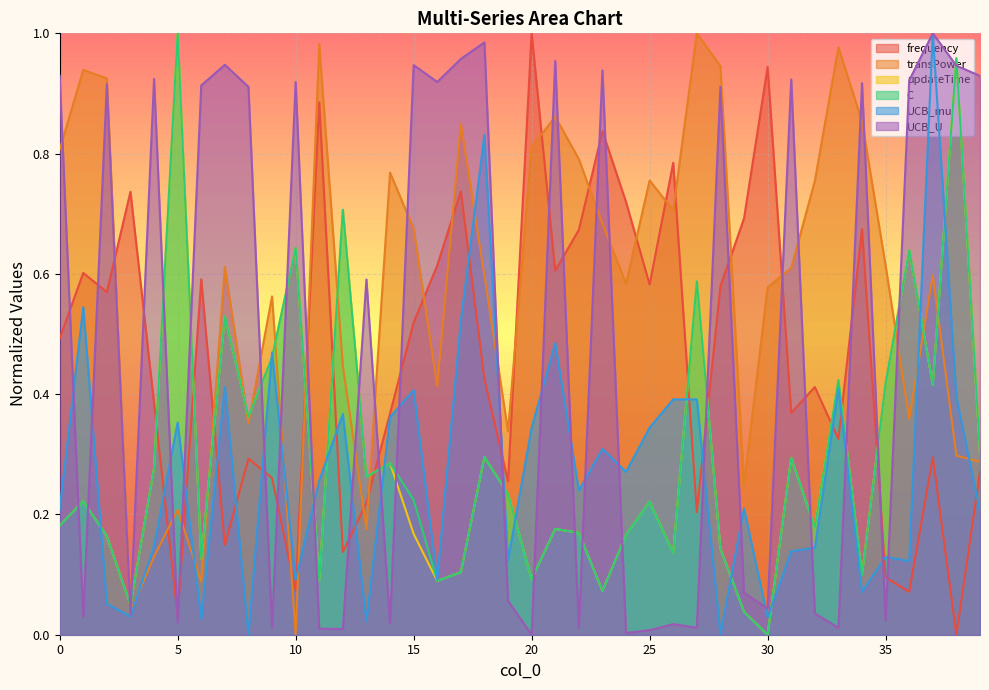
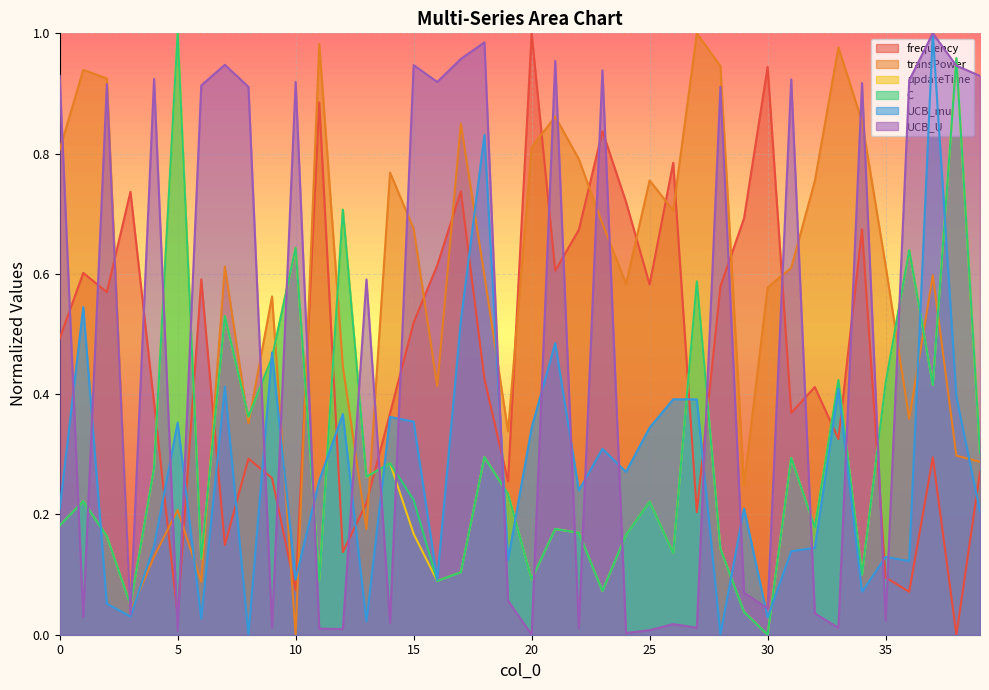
  {
    "updateTime": {
      "15": 0.17
    },
    "C": {
      "15": 0.22
    },
    "UCB_mu": {
      "0": 0.21,
      "5": 0.35,
      "10": 0.09,
-     "15": 0.41,
+     "15": 0.35,
      "20": 0.34,
      "25": 0.34,
      "30": 0.03,
      "35": 0.13
    },
    "UCB_U": {
      "0": 0.93,
-     "5": 0.02,
+     "5": 0.01,
      "10": 0.92,
      "15": 0.95,
      "20": 0.00,
      "25": 0.01,
      "30": 0.04,
      "35": 0.02
    }
  }
